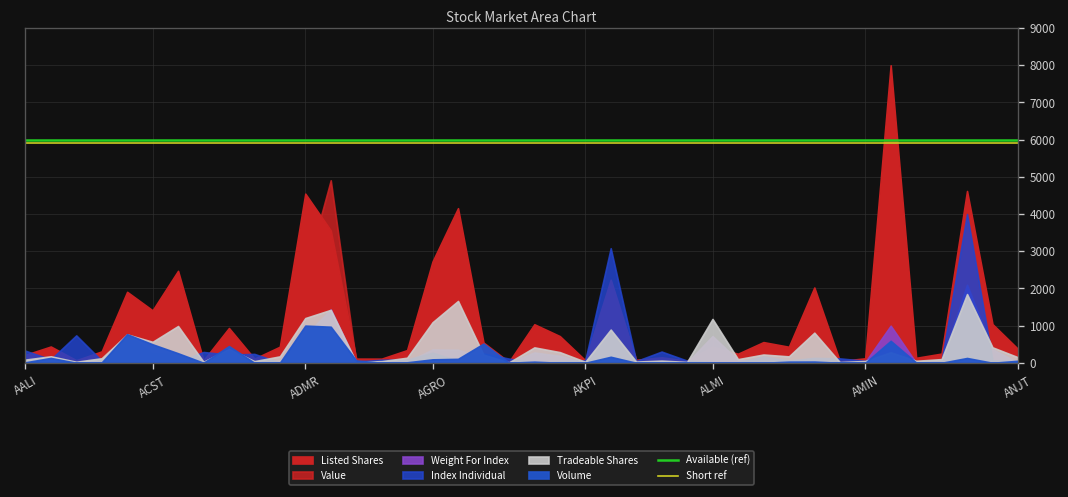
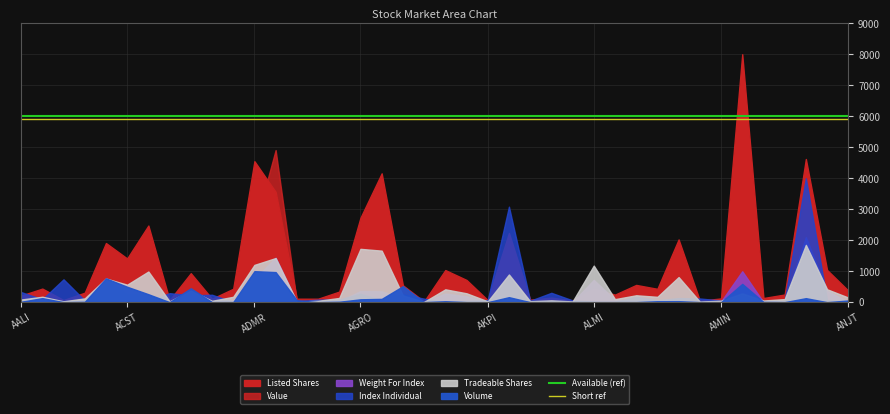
  {
    "Weight For Index": {
      "AGRO": 400,
      "ALMI": 700
    },
    "Tradeable Shares": {
      "ADMR": 1200,
-     "AGRO": 1100,
+     "AGRO": 1700,
      "ALMI": 1200
    }
  }
